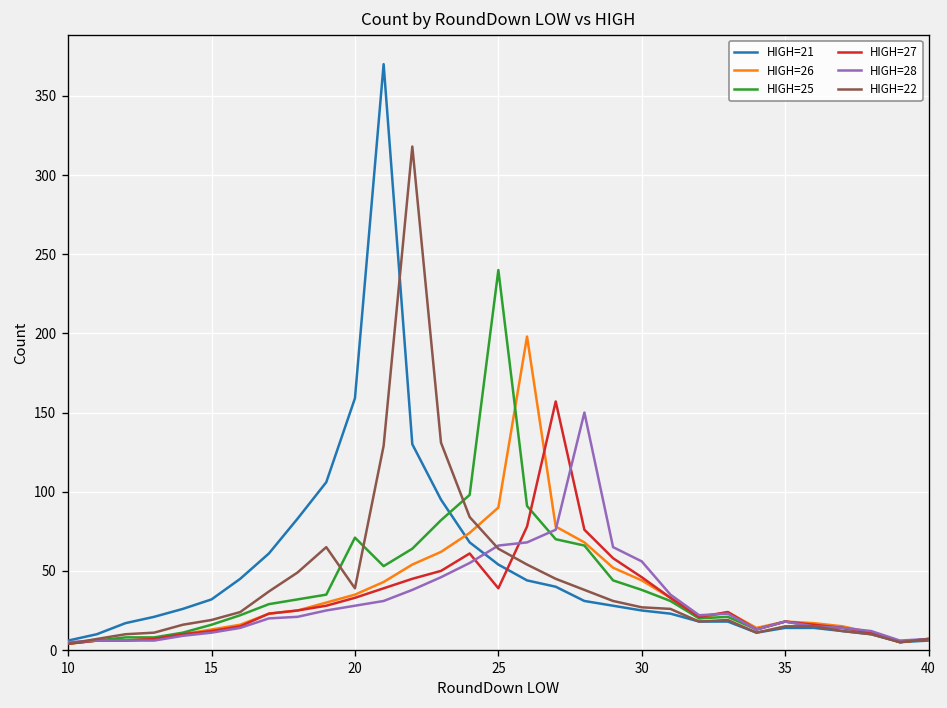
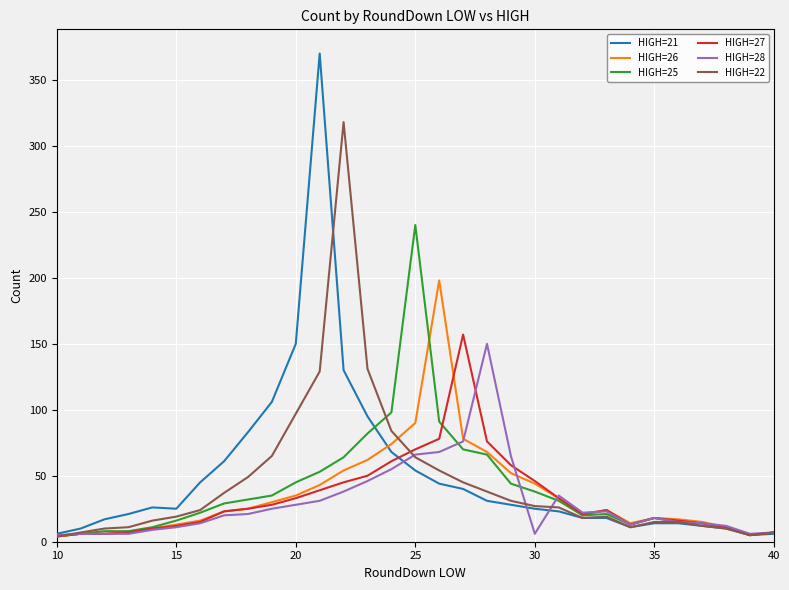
  {
    "HIGH=21": {
-     "15": 32,
-     "20": 159,
+     "15": 25,
+     "20": 150,
      "25": 54,
      "30": 25
    },
    "HIGH=26": {
      "20": 35,
      "25": 90,
      "30": 44
    },
    "HIGH=25": {
      "15": 16,
-     "20": 71,
+     "20": 45,
      "25": 240,
      "30": 38
    },
    "HIGH=27": {
      "20": 33,
-     "25": 39,
+     "25": 70,
      "30": 46
    },
    "HIGH=28": {
      "20": 28,
      "25": 66,
-     "30": 56
+     "30": 6
    },
    "HIGH=22": {
      "15": 19,
-     "20": 39,
+     "20": 97,
      "25": 64,
      "30": 27
    }
  }
